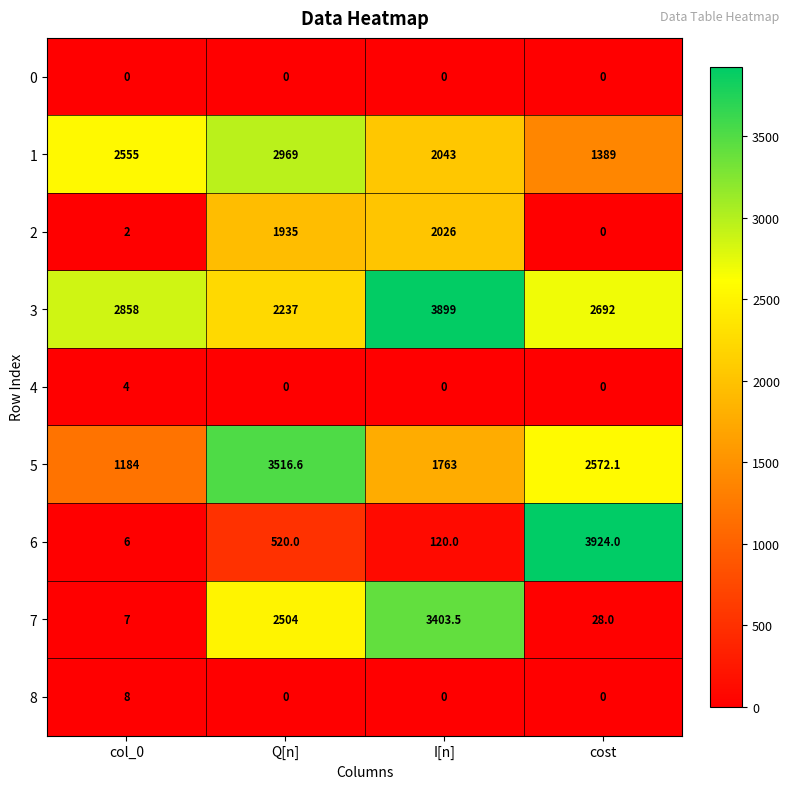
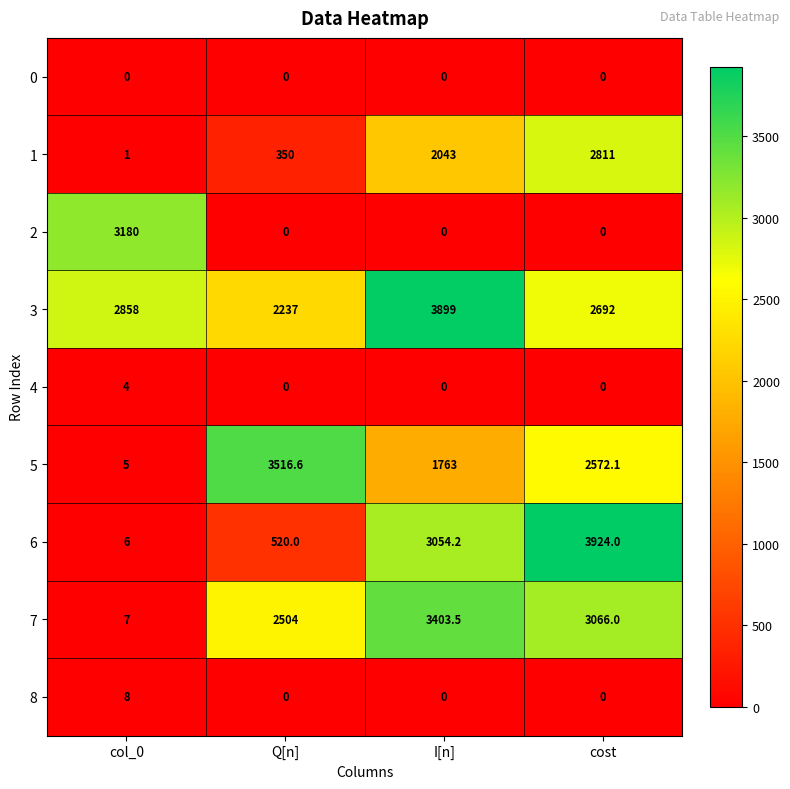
  {
    "0": {
      "col_0": 0,
      "Q[n]": 0,
      "I[n]": 0,
      "cost": 0
    },
    "1": {
-     "col_0": 2555,
-     "Q[n]": 2969,
+     "col_0": 1,
+     "Q[n]": 350,
      "I[n]": 2043,
-     "cost": 1389
+     "cost": 2811
    },
    "2": {
-     "col_0": 2,
-     "Q[n]": 1935,
-     "I[n]": 2026,
+     "col_0": 3180,
+     "Q[n]": 0,
+     "I[n]": 0,
      "cost": 0
    },
    "3": {
      "col_0": 2858,
      "Q[n]": 2237,
      "I[n]": 3899,
      "cost": 2692
    },
    "4": {
      "col_0": 4,
      "Q[n]": 0,
      "I[n]": 0,
      "cost": 0
    },
    "5": {
-     "col_0": 1184,
+     "col_0": 5,
      "Q[n]": 3516.6,
      "I[n]": 1763,
      "cost": 2572.1
    },
    "6": {
      "col_0": 6,
      "Q[n]": 520.0,
-     "I[n]": 120.0,
+     "I[n]": 3054.2,
      "cost": 3924.0
    },
    "7": {
      "col_0": 7,
      "Q[n]": 2504,
      "I[n]": 3403.5,
-     "cost": 28.0
+     "cost": 3066.0
    },
    "8": {
      "col_0": 8,
      "Q[n]": 0,
      "I[n]": 0,
      "cost": 0
    }
  }
